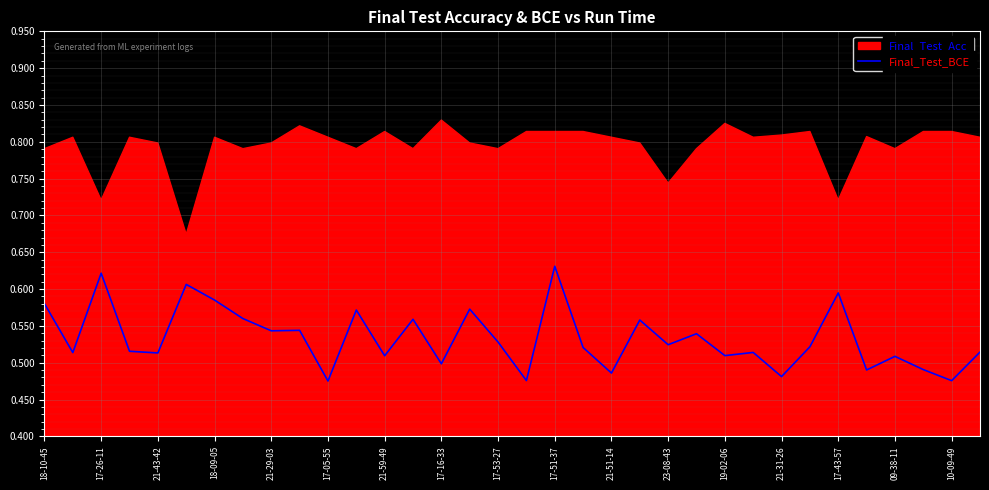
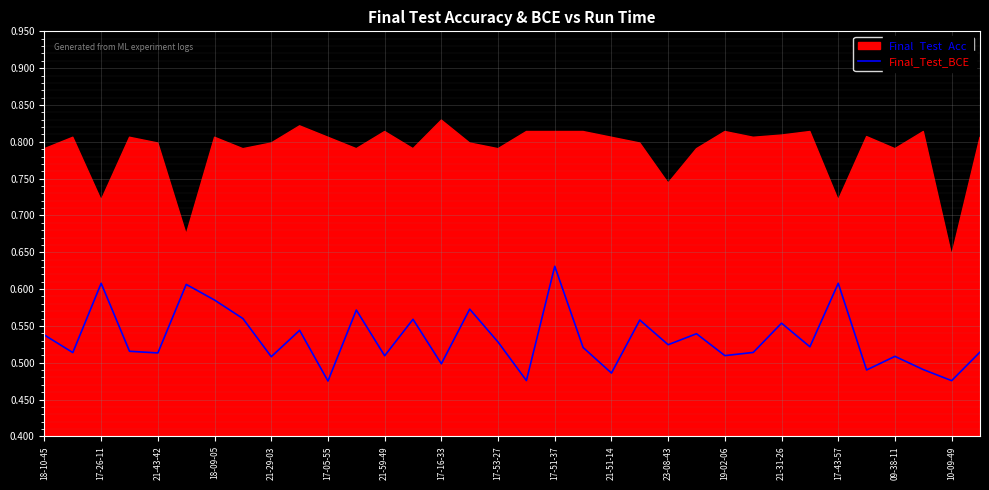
  {
    "Final_Test_BCE": {
-     "18-10-45": 0.58,
-     "17-26-11": 0.62,
+     "18-10-45": 0.54,
+     "17-26-11": 0.61,
      "21-43-42": 0.51,
      "18-09-05": 0.59,
-     "21-29-03": 0.54,
+     "21-29-03": 0.51,
      "17-05-55": 0.48,
      "21-59-49": 0.51,
      "17-16-33": 0.50,
      "17-53-27": 0.53,
      "17-51-37": 0.63,
      "21-51-14": 0.49,
      "23-08-43": 0.52,
      "19-02-06": 0.51,
-     "21-31-26": 0.48,
-     "17-43-57": 0.59,
+     "21-31-26": 0.55,
+     "17-43-57": 0.61,
      "09-38-11": 0.51,
      "10-09-49": 0.48
    },
    "Final_Test_Acc": {
      "18-10-45": 0.79,
      "17-26-11": 0.72,
      "21-43-42": 0.80,
      "18-09-05": 0.81,
      "21-29-03": 0.80,
      "17-05-55": 0.81,
      "21-59-49": 0.81,
      "17-16-33": 0.83,
      "17-53-27": 0.79,
      "17-51-37": 0.81,
      "21-51-14": 0.81,
      "23-08-43": 0.74,
-     "19-02-06": 0.83,
+     "19-02-06": 0.81,
      "21-31-26": 0.81,
      "17-43-57": 0.72,
      "09-38-11": 0.79,
-     "10-09-49": 0.81
+     "10-09-49": 0.65
    }
  }
